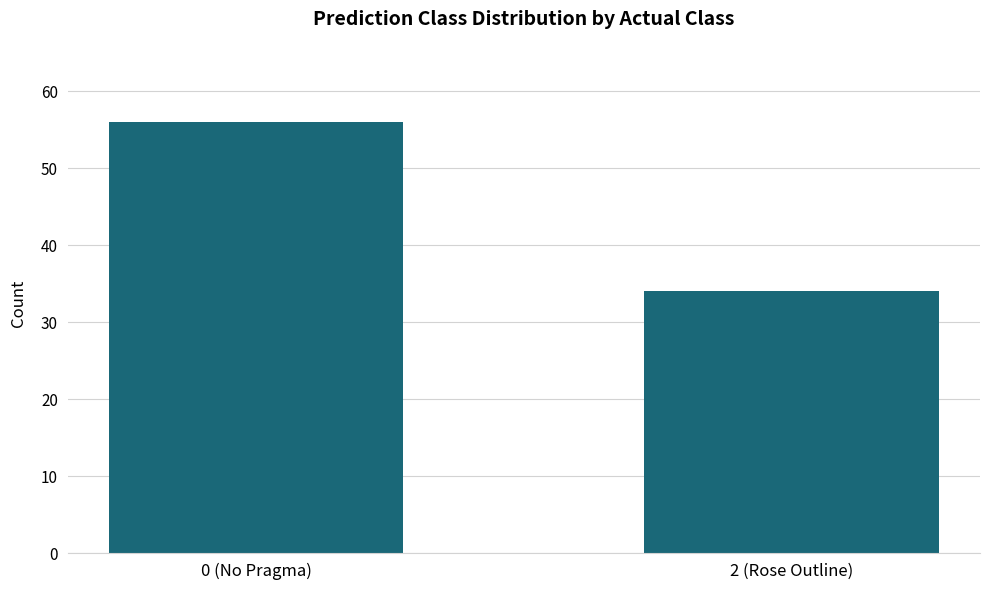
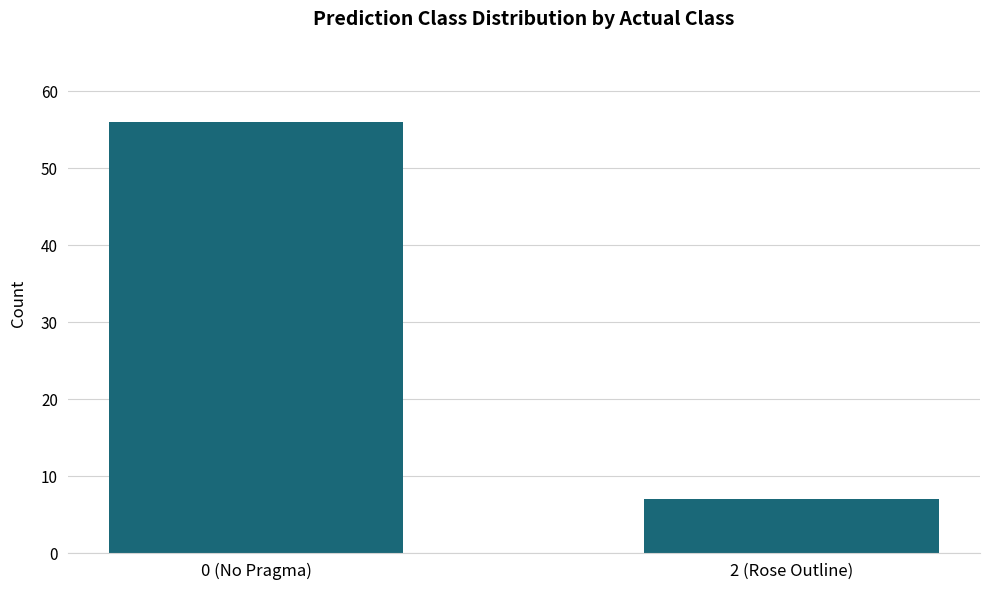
  {
    "0 (No Pragma)": 56,
-   "2 (Rose Outline)": 34
+   "2 (Rose Outline)": 7
  }
